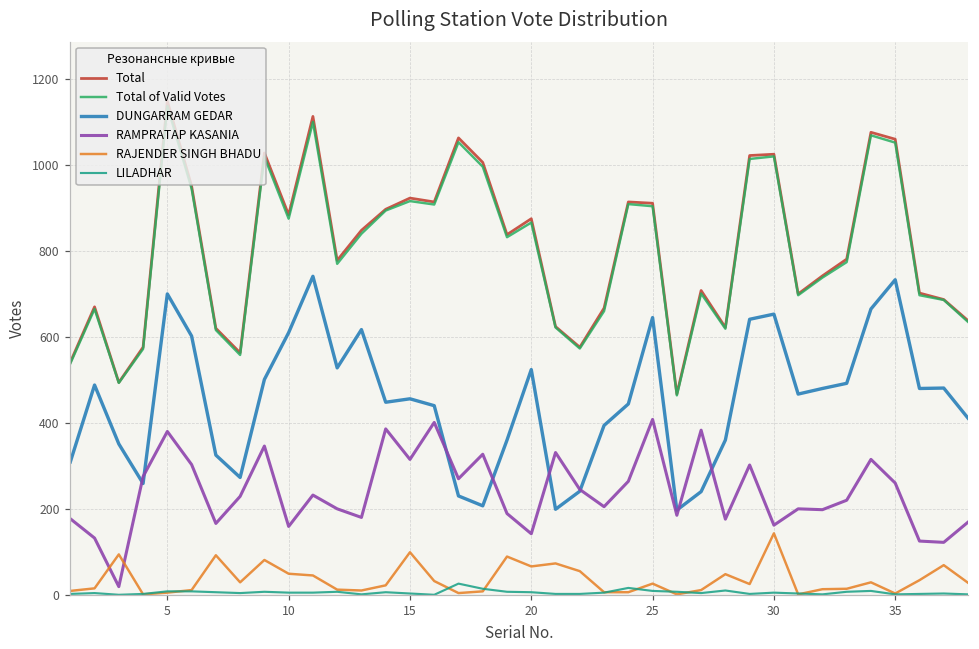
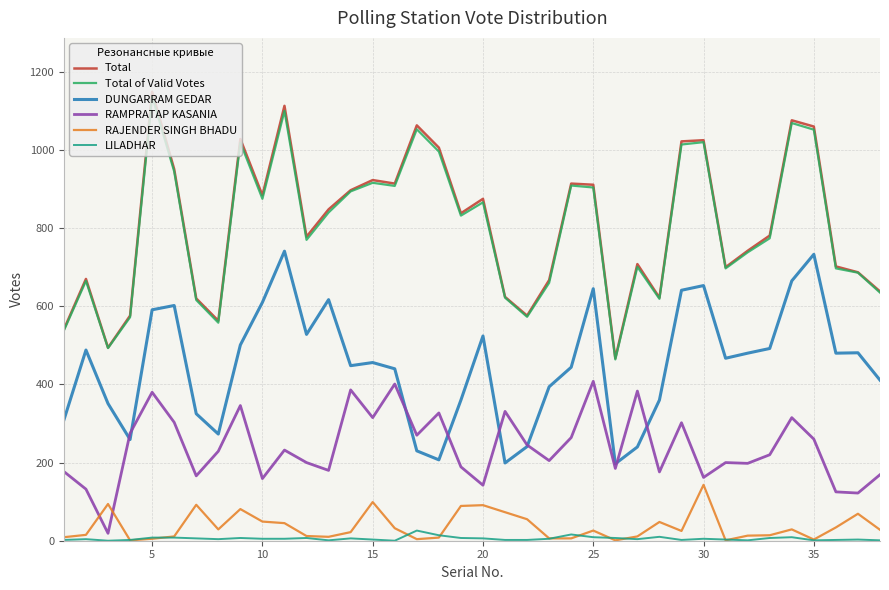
  {
    "Total": {
      "10": 880,
      "15": 920,
      "20": 880,
      "25": 910,
      "35": 1060
    },
    "DUNGARRAM GEDAR": {
-     "5": 700,
+     "5": 590,
      "10": 610,
      "15": 460,
      "20": 520,
      "25": 650,
      "30": 650,
      "35": 730
    },
    "RAMPRATAP KASANIA": {
      "5": 380,
      "10": 160,
      "15": 320,
      "20": 140,
      "25": 410,
      "30": 160,
      "35": 260
    },
    "RAJENDER SINGH BHADU": {
      "10": 50,
      "15": 100,
-     "20": 70,
+     "20": 90,
      "25": 30,
      "30": 140
    }
  }
